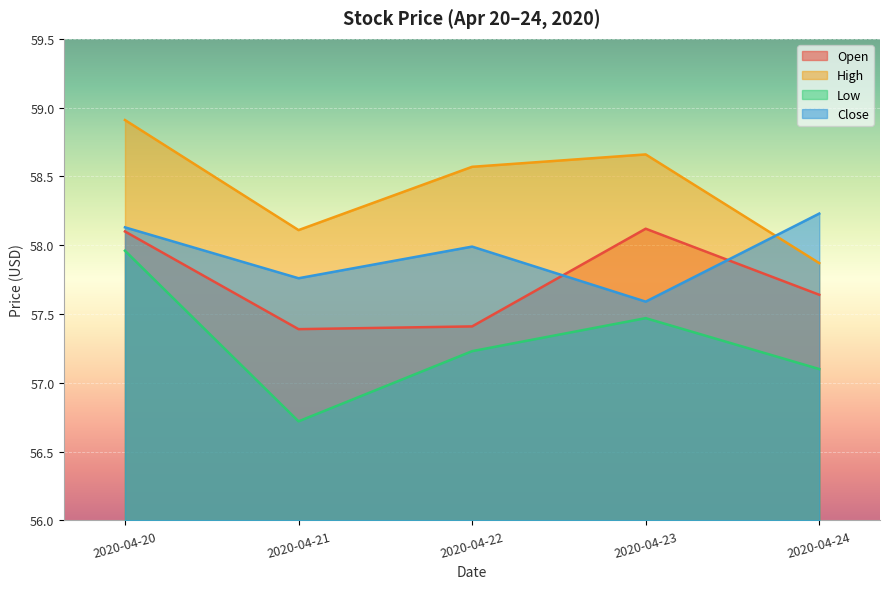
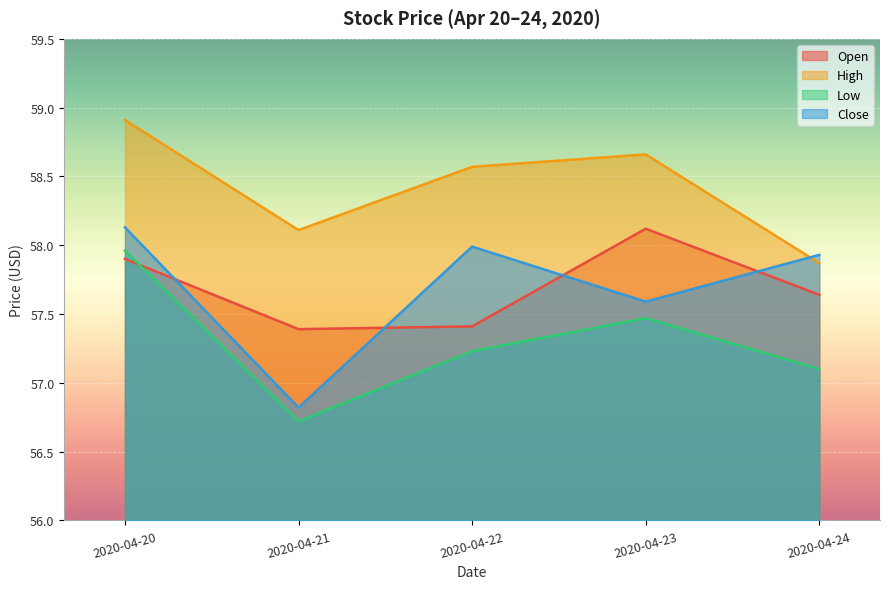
  {
    "Open": {
-     "2020-04-20": 58.1,
+     "2020-04-20": 57.9,
      "2020-04-21": 57.4,
      "2020-04-22": 57.4,
      "2020-04-23": 58.12,
      "2020-04-24": 57.64
    },
    "High": {
      "2020-04-20": 58.91,
      "2020-04-21": 58.11,
      "2020-04-22": 58.57,
      "2020-04-23": 58.66,
      "2020-04-24": 57.87
    },
    "Low": {
      "2020-04-20": 57.96,
      "2020-04-21": 56.72,
      "2020-04-22": 57.23,
      "2020-04-23": 57.47,
      "2020-04-24": 57.10
    },
    "Close": {
      "2020-04-20": 58.13,
-     "2020-04-21": 57.76,
+     "2020-04-21": 56.82,
      "2020-04-22": 57.99,
      "2020-04-23": 57.59,
-     "2020-04-24": 58.23
+     "2020-04-24": 57.93
    }
  }
